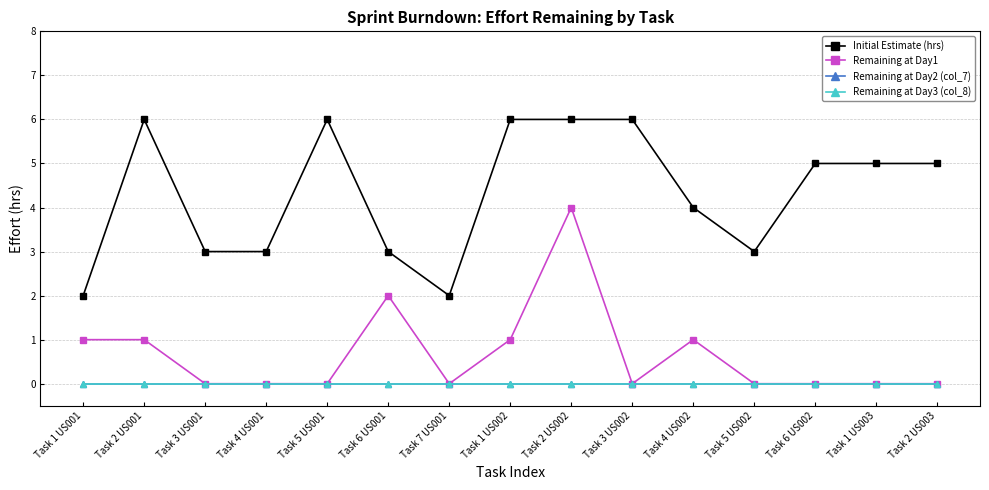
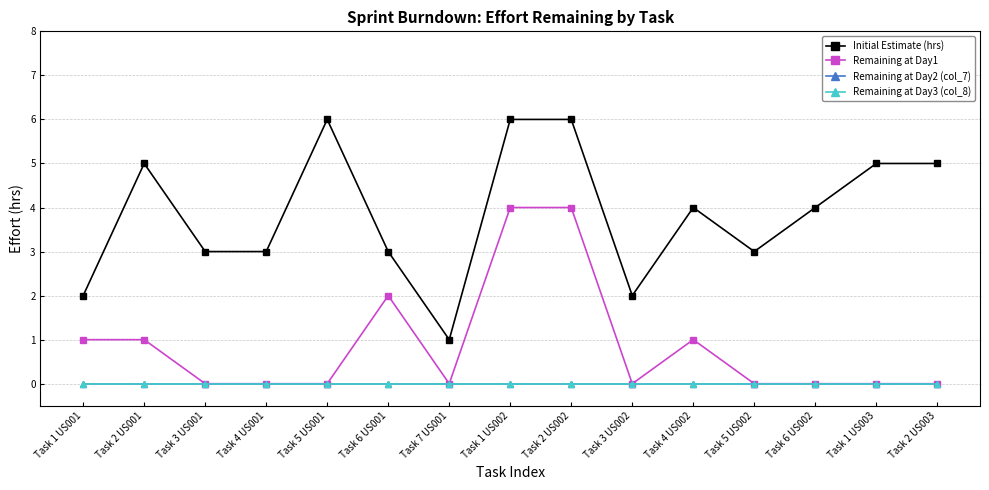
  {
    "Initial Estimate (hrs)": {
      "Task 1 US001": 2,
-     "Task 2 US001": 6,
+     "Task 2 US001": 5,
      "Task 3 US001": 3,
      "Task 4 US001": 3,
      "Task 5 US001": 6,
      "Task 6 US001": 3,
-     "Task 7 US001": 2,
+     "Task 7 US001": 1,
      "Task 1 US002": 6,
      "Task 2 US002": 6,
-     "Task 3 US002": 6,
+     "Task 3 US002": 2,
      "Task 4 US002": 4,
      "Task 5 US002": 3,
-     "Task 6 US002": 5,
+     "Task 6 US002": 4,
      "Task 1 US003": 5,
      "Task 2 US003": 5
    },
    "Remaining at Day1": {
      "Task 1 US001": 1,
      "Task 2 US001": 1,
      "Task 6 US001": 2,
-     "Task 1 US002": 1,
+     "Task 1 US002": 4,
      "Task 2 US002": 4,
      "Task 4 US002": 1
    },
    "Remaining at Day3 (col_8)": {
      "Task 1 US001": 0,
      "Task 2 US001": 0,
      "Task 6 US001": 0,
      "Task 1 US002": 0,
      "Task 2 US002": 0,
      "Task 4 US002": 0
    }
  }
